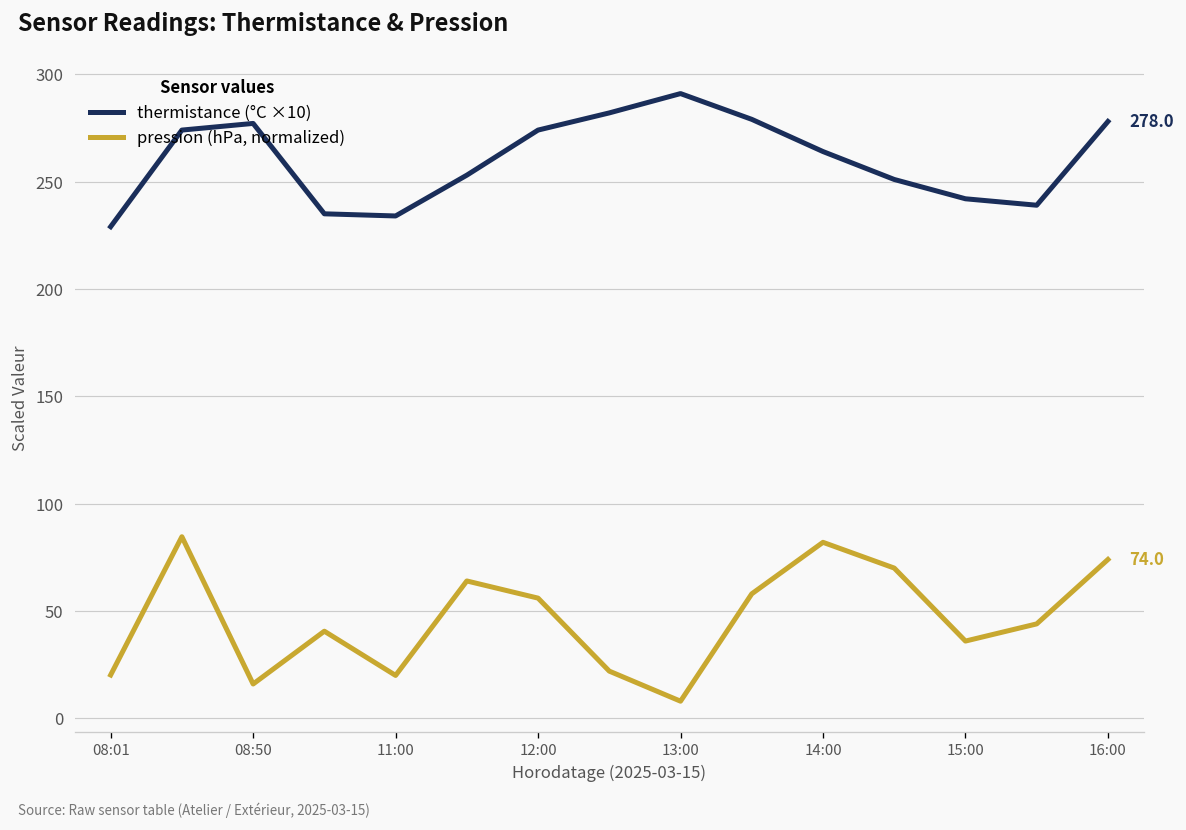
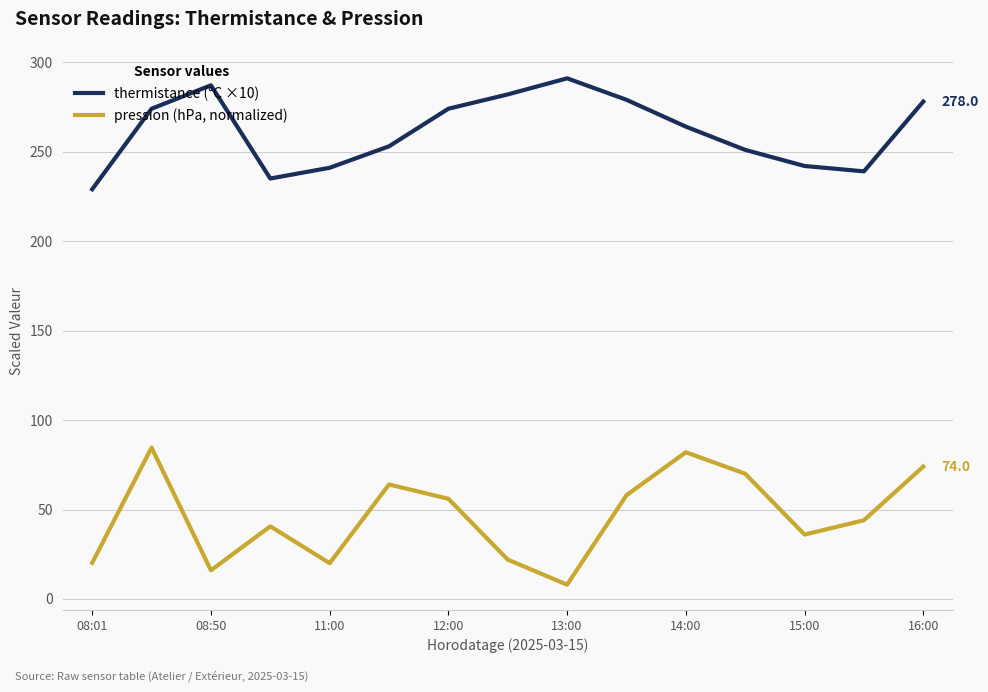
  {
    "thermistance (°C ×10)": {
      "08:01": 229,
-     "08:50": 277,
-     "11:00": 234,
+     "08:50": 287,
+     "11:00": 241,
      "12:00": 274,
      "13:00": 291,
      "14:00": 264,
      "15:00": 242
    },
    "pression (hPa, normalized)": {
      "16:00": 74.0
    }
  }
